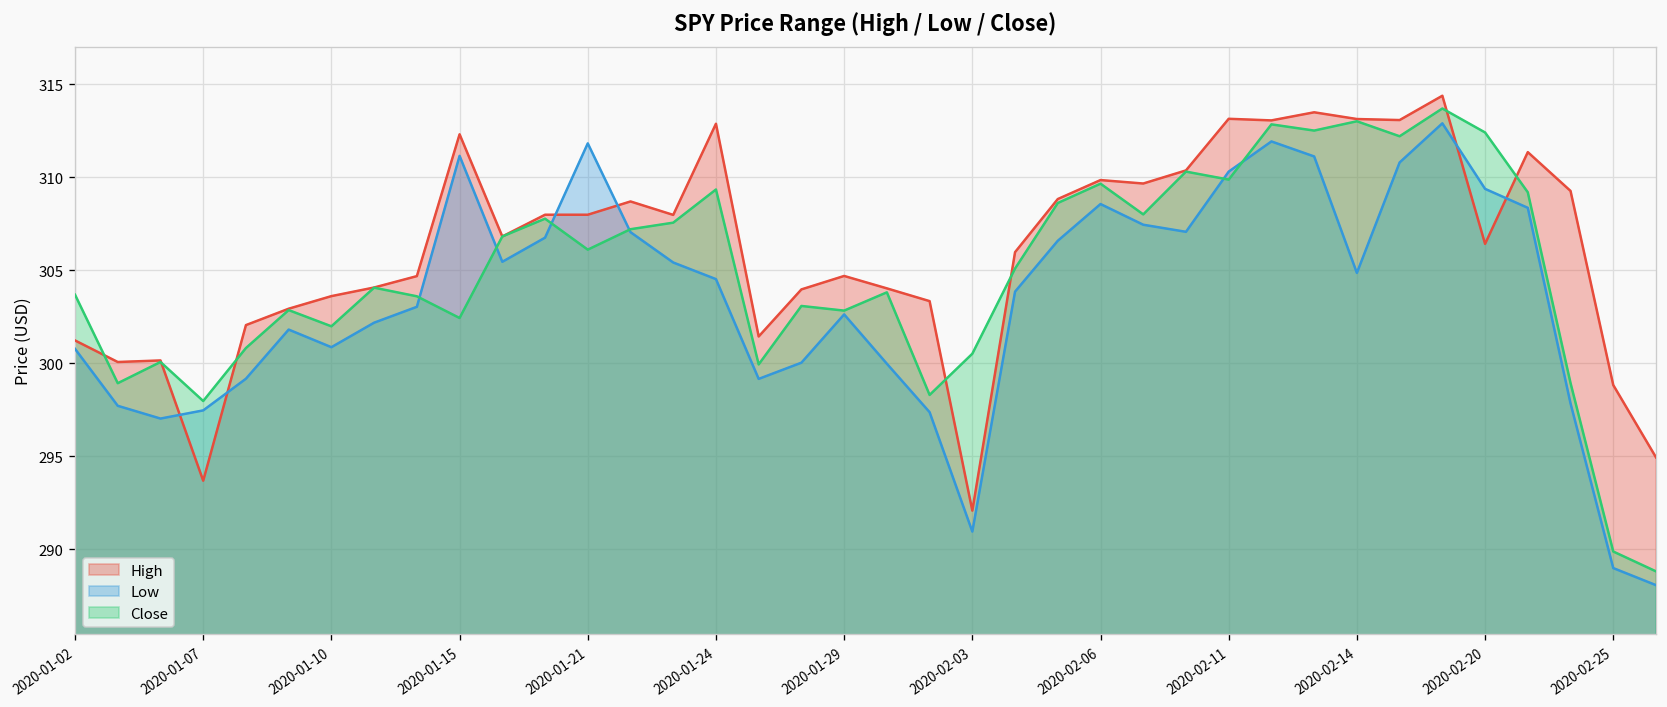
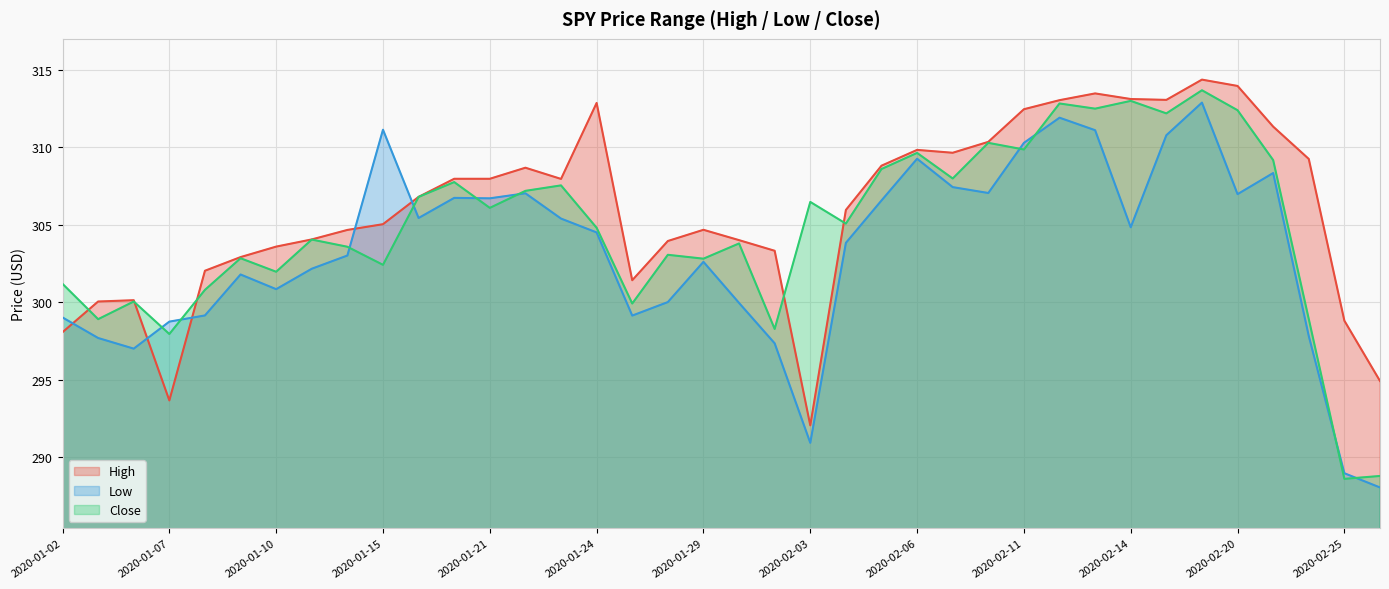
  {
    "High": {
-     "2020-01-02": 301.2,
+     "2020-01-02": 298.1,
      "2020-01-07": 293.7,
      "2020-01-10": 303.6,
-     "2020-01-15": 312.3,
+     "2020-01-15": 305.0,
      "2020-01-21": 308.0,
      "2020-01-24": 312.9,
      "2020-01-29": 304.7,
      "2020-02-03": 292.1,
      "2020-02-06": 309.8,
-     "2020-02-11": 313.1,
-     "2020-02-20": 306.4,
+     "2020-02-11": 312.5,
+     "2020-02-20": 314.0,
      "2020-02-25": 298.8
    },
    "Low": {
-     "2020-01-02": 300.8,
-     "2020-01-07": 297.5,
+     "2020-01-02": 299.0,
+     "2020-01-07": 298.8,
      "2020-01-10": 300.9,
      "2020-01-15": 311.1,
-     "2020-01-21": 311.8,
+     "2020-01-21": 306.7,
      "2020-01-24": 304.5,
      "2020-01-29": 302.6,
      "2020-02-03": 290.9,
-     "2020-02-06": 308.5,
+     "2020-02-06": 309.3,
      "2020-02-11": 310.3,
      "2020-02-14": 304.8,
-     "2020-02-20": 309.4,
+     "2020-02-20": 307.0,
      "2020-02-25": 289.0
    },
    "Close": {
-     "2020-01-02": 303.7,
+     "2020-01-02": 301.2,
      "2020-01-07": 298.0,
      "2020-01-10": 302.0,
      "2020-01-15": 302.4,
      "2020-01-21": 306.1,
-     "2020-01-24": 309.3,
+     "2020-01-24": 304.8,
      "2020-01-29": 302.8,
-     "2020-02-03": 300.5,
+     "2020-02-03": 306.5,
      "2020-02-06": 309.6,
      "2020-02-11": 309.9,
      "2020-02-20": 312.4,
-     "2020-02-25": 289.9
+     "2020-02-25": 288.6
    }
  }
